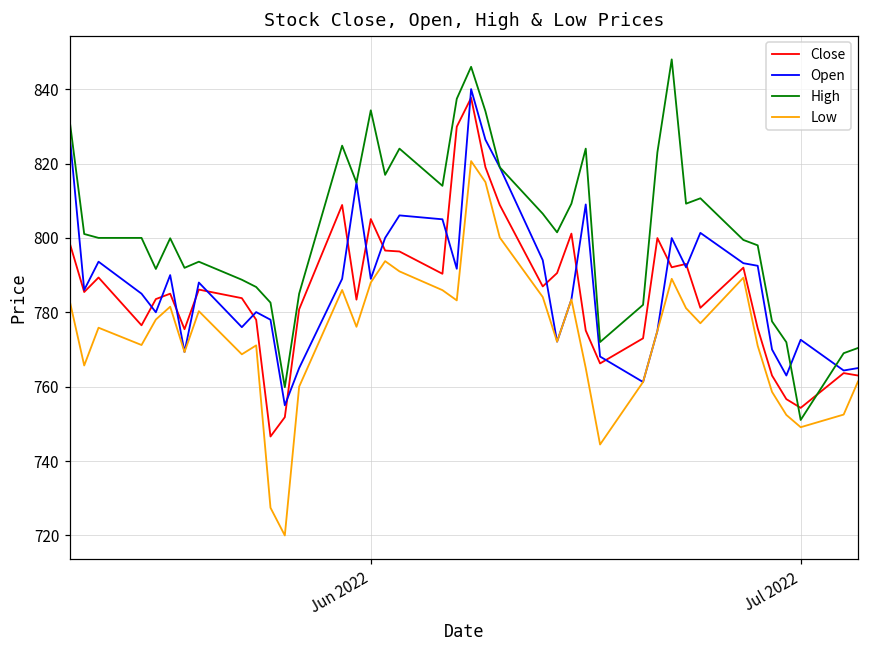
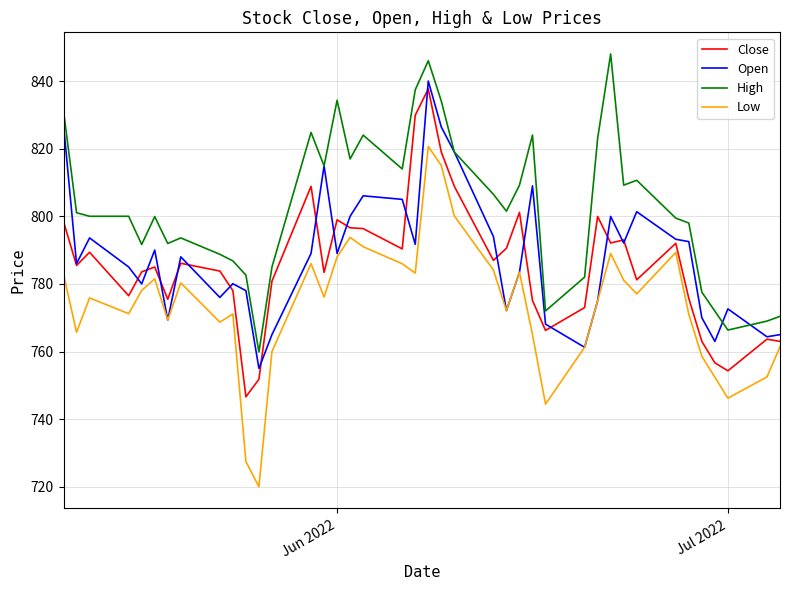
  {
    "Close": {
-     "Jun 2022": 805,
+     "Jun 2022": 799,
      "Jul 2022": 754
    },
    "Open": {
      "Jun 2022": 789,
      "Jul 2022": 773
    },
    "High": {
      "Jun 2022": 834,
-     "Jul 2022": 751
+     "Jul 2022": 766
    },
    "Low": {
      "Jun 2022": 788,
-     "Jul 2022": 749
+     "Jul 2022": 746
    }
  }
